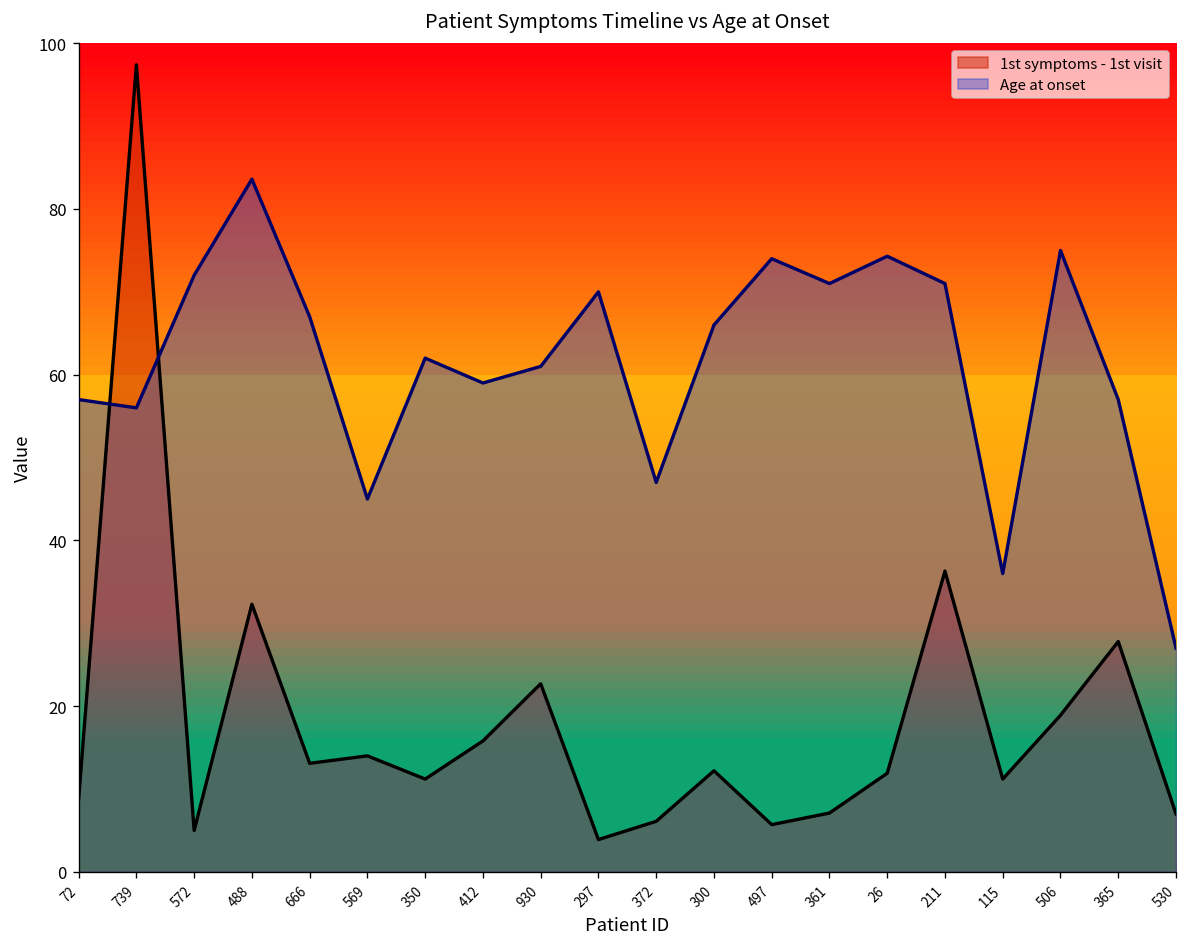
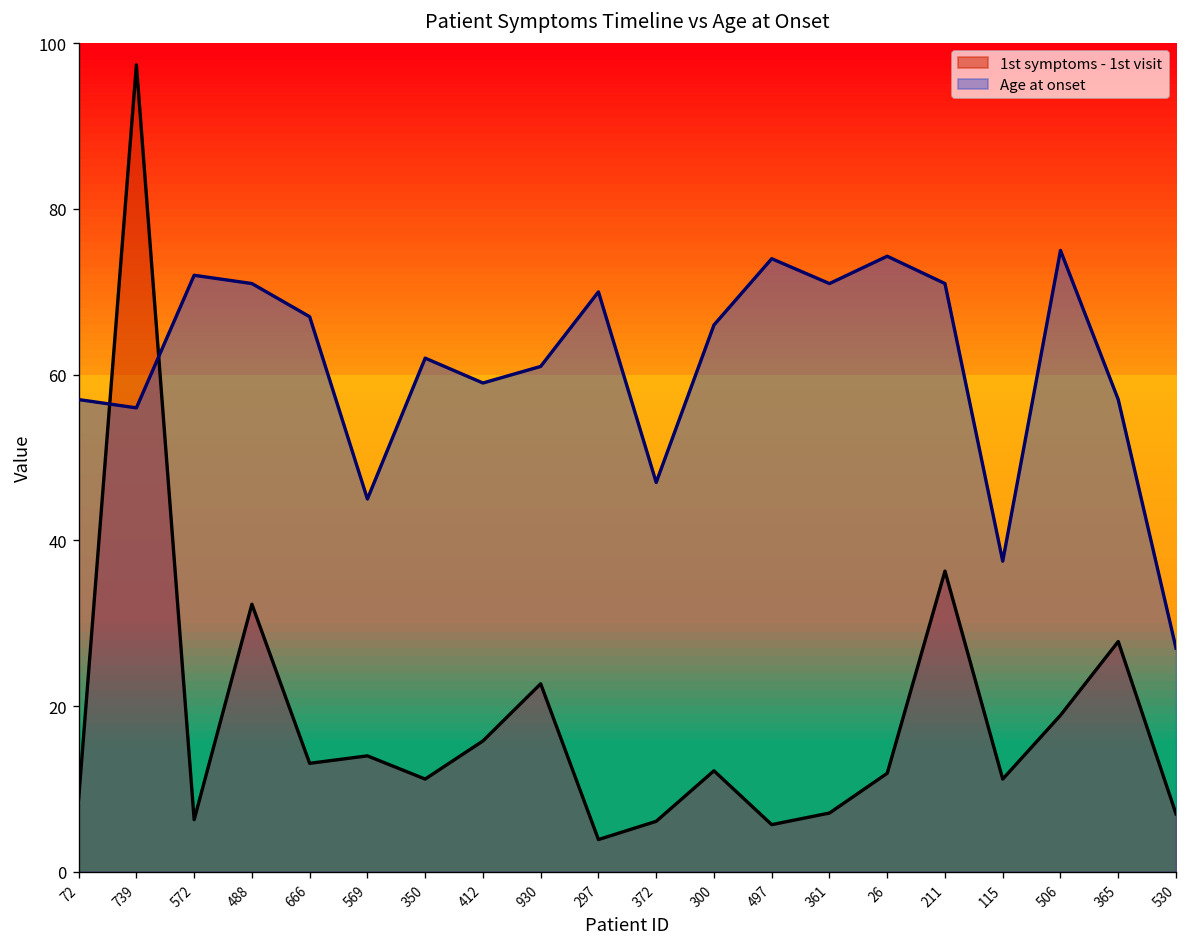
  {
    "1st symptoms - 1st visit": {
      "72": 9,
      "739": 97,
-     "572": 5,
+     "572": 6,
      "488": 32,
      "666": 13,
      "569": 14,
      "350": 11,
      "412": 16,
      "930": 23,
      "297": 4,
      "372": 6,
      "300": 12,
      "497": 6,
      "361": 7,
      "26": 12,
      "211": 36,
      "115": 11,
      "506": 19,
      "365": 28,
      "530": 7
    },
    "Age at onset": {
      "72": 57,
      "739": 56,
      "572": 72,
-     "488": 84,
+     "488": 71,
      "666": 67,
      "569": 45,
      "350": 62,
      "412": 59,
      "930": 61,
      "297": 70,
      "372": 47,
      "300": 66,
      "497": 74,
      "361": 71,
      "26": 74,
      "211": 71,
-     "115": 36,
+     "115": 38,
      "506": 75,
      "365": 57,
      "530": 27
    }
  }
